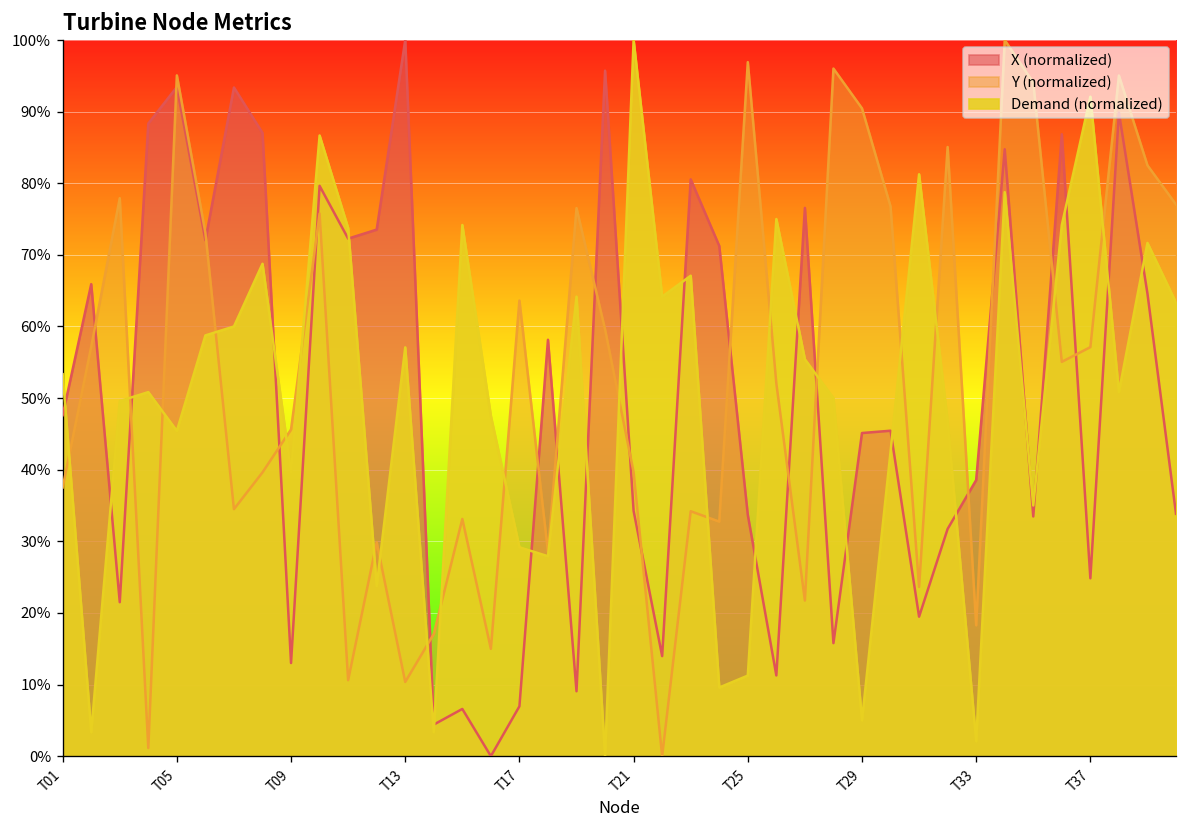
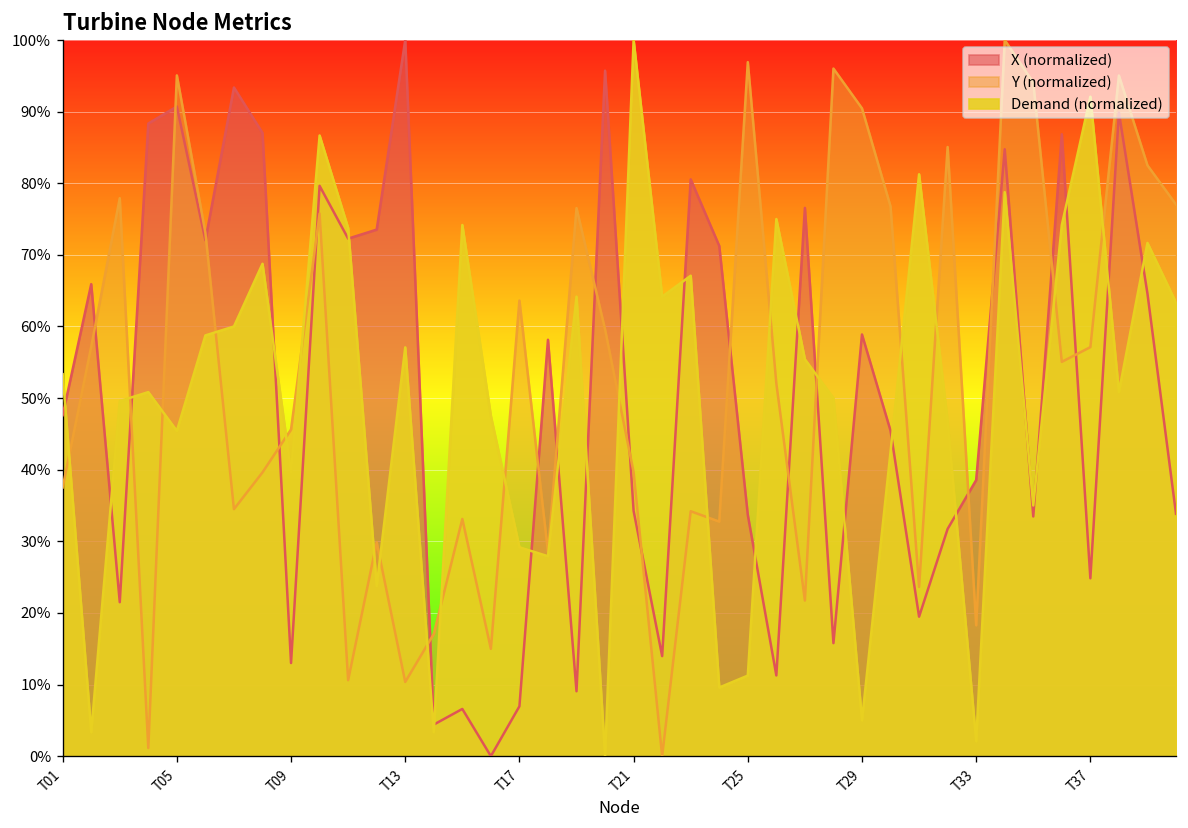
  {
    "X (normalized)": {
      "T01": "48%",
-     "T05": "93%",
+     "T05": "91%",
      "T09": "13%",
      "T13": "100%",
      "T17": "7%",
      "T21": "34%",
      "T25": "34%",
-     "T29": "45%",
+     "T29": "59%",
      "T33": "39%",
      "T37": "25%"
    }
  }
